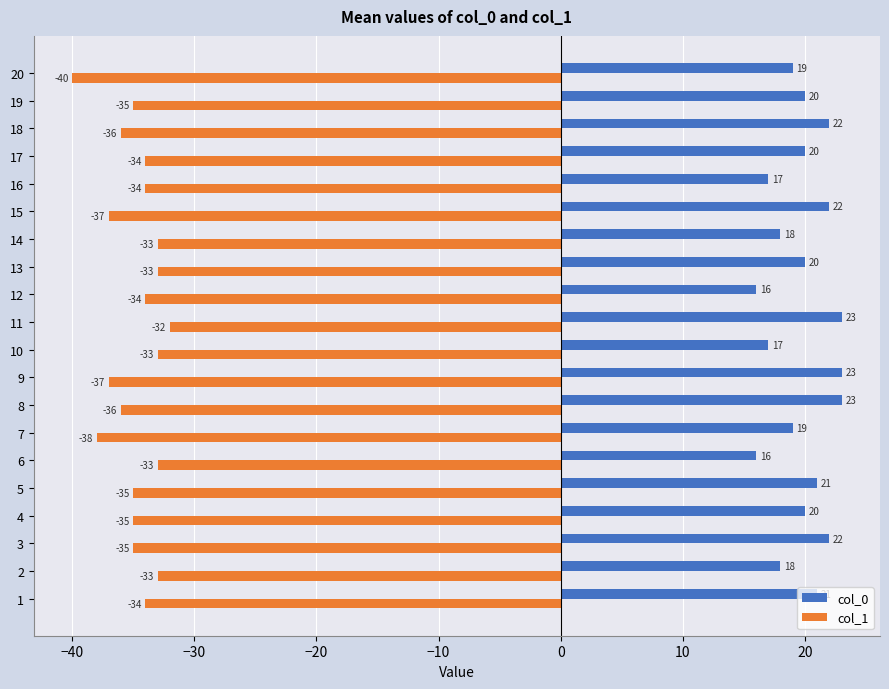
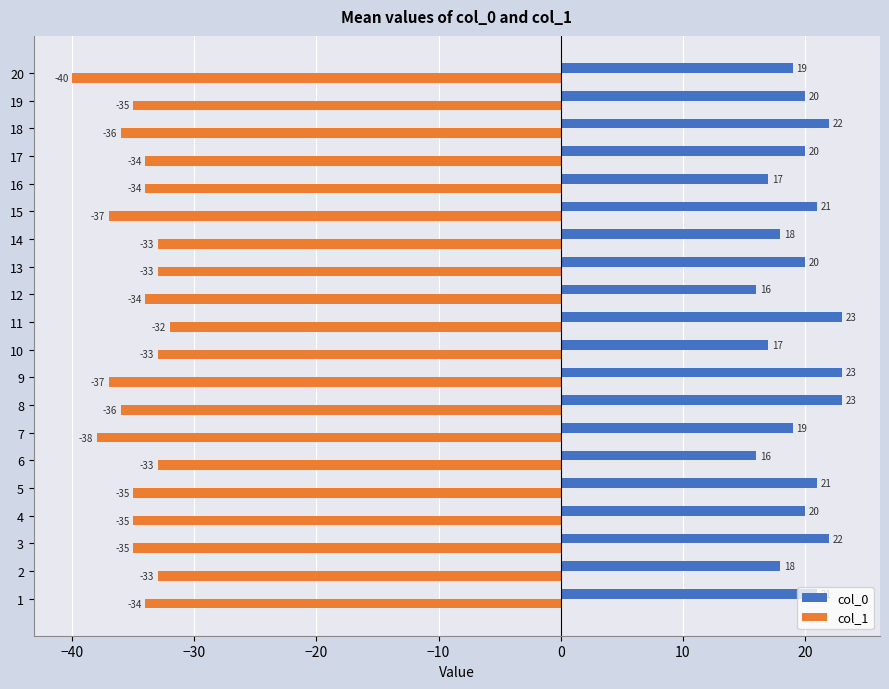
  {
    "col_0": {
      "20": 19,
      "19": 20,
      "18": 22,
      "17": 20,
      "16": 17,
-     "15": 22,
+     "15": 21,
      "14": 18,
      "13": 20,
      "12": 16,
      "11": 23,
      "10": 17,
      "9": 23,
      "8": 23,
      "7": 19,
      "6": 16,
      "5": 21,
      "4": 20,
      "3": 22,
      "2": 18
    },
    "col_1": {
      "20": -40,
      "19": -35,
      "18": -36,
      "17": -34,
      "16": -34,
      "15": -37,
      "14": -33,
      "13": -33,
      "12": -34,
      "11": -32,
      "10": -33,
      "9": -37,
      "8": -36,
      "7": -38,
      "6": -33,
      "5": -35,
      "4": -35,
      "3": -35,
      "2": -33,
      "1": -34
    }
  }
